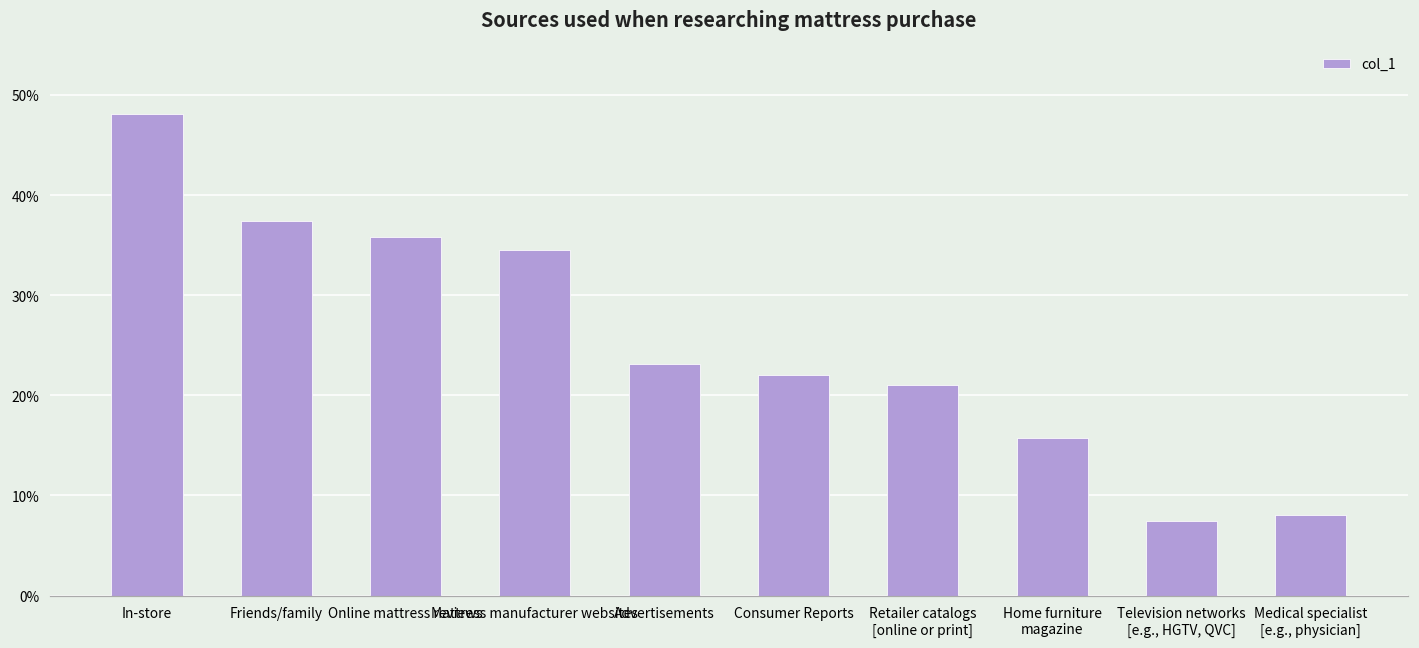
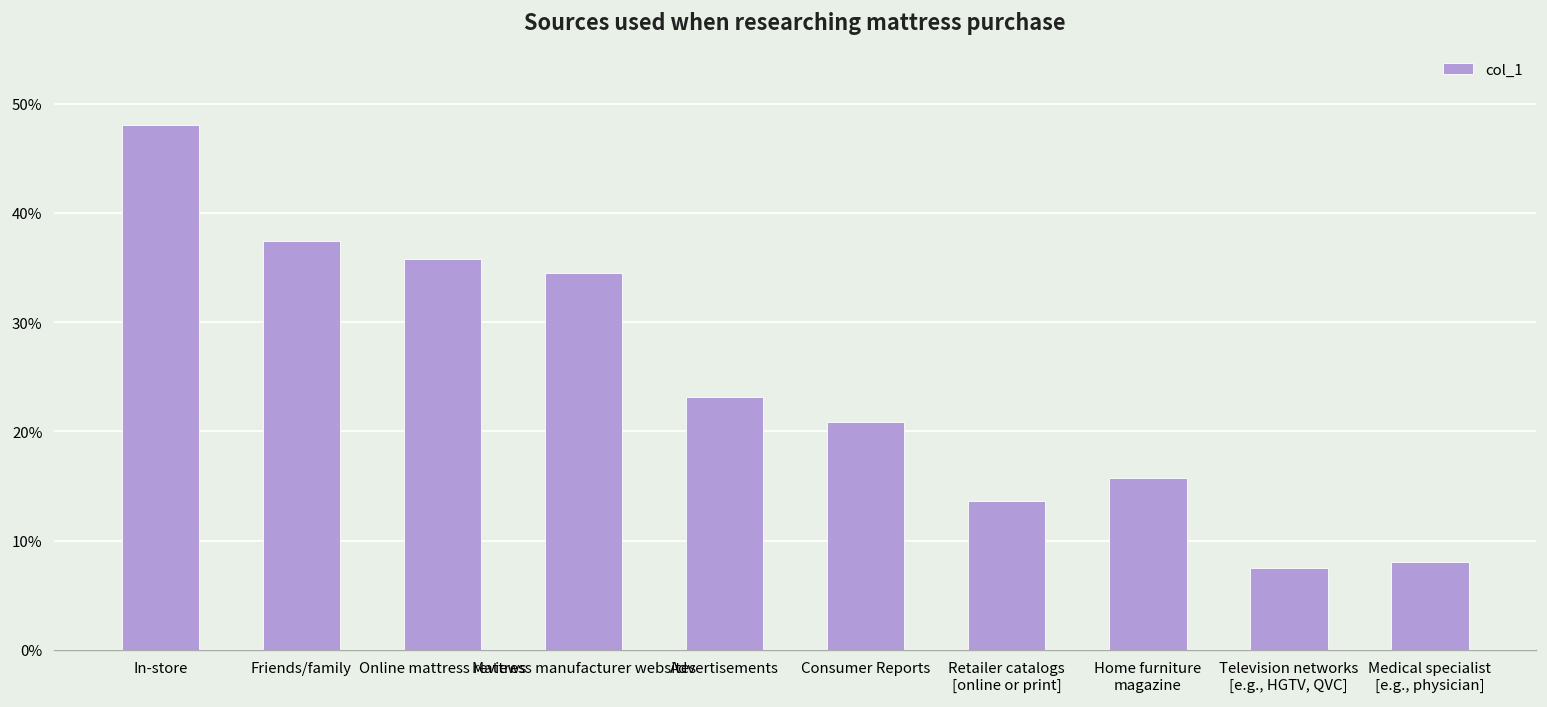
  {
    "In-store": "48%",
    "Friends/family": "37%",
-   "Consumer Reports": "22%",
-   "Retailer catalogs [online or print]": "21%",
+   "Consumer Reports": "21%",
+   "Retailer catalogs [online or print]": "14%",
    "Home furniture magazine": "16%",
    "Television networks [e.g., HGTV, QVC]": "7%",
    "Medical specialist [e.g., physician]": "8%"
  }
